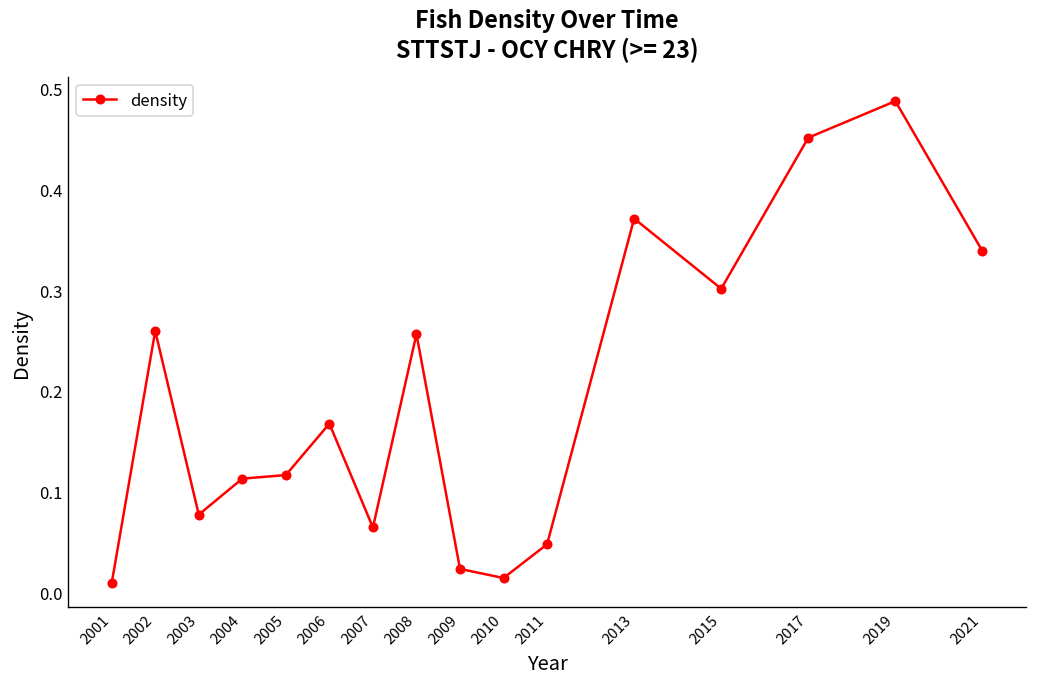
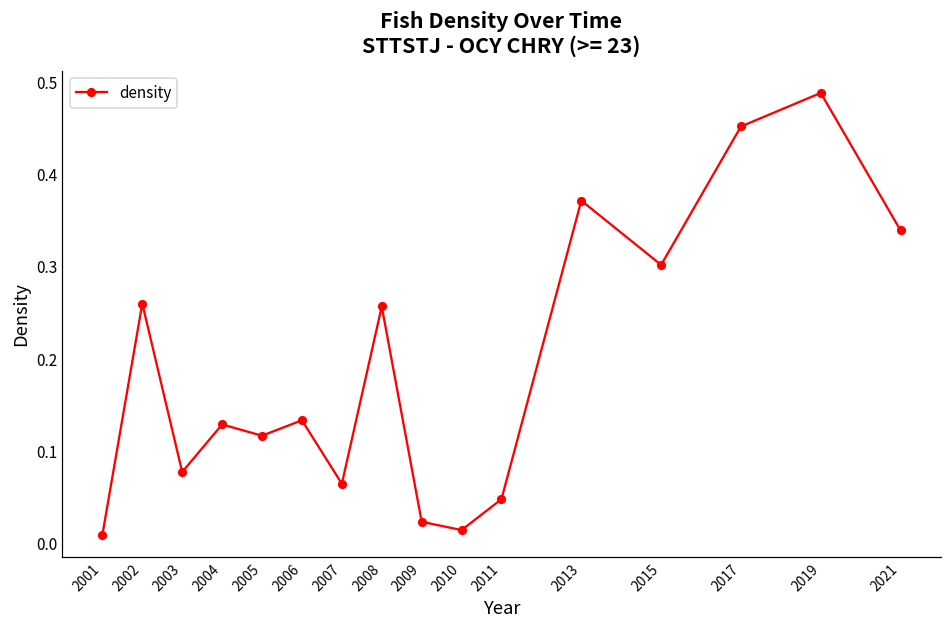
  {
    "2001": 0.01,
    "2002": 0.26,
    "2003": 0.08,
-   "2004": 0.11,
+   "2004": 0.13,
    "2005": 0.12,
-   "2006": 0.17,
+   "2006": 0.13,
    "2007": 0.06,
    "2008": 0.26,
    "2009": 0.02,
    "2010": 0.01,
    "2011": 0.05,
    "2013": 0.37,
    "2015": 0.30,
    "2017": 0.45,
    "2019": 0.49,
    "2021": 0.34
  }
